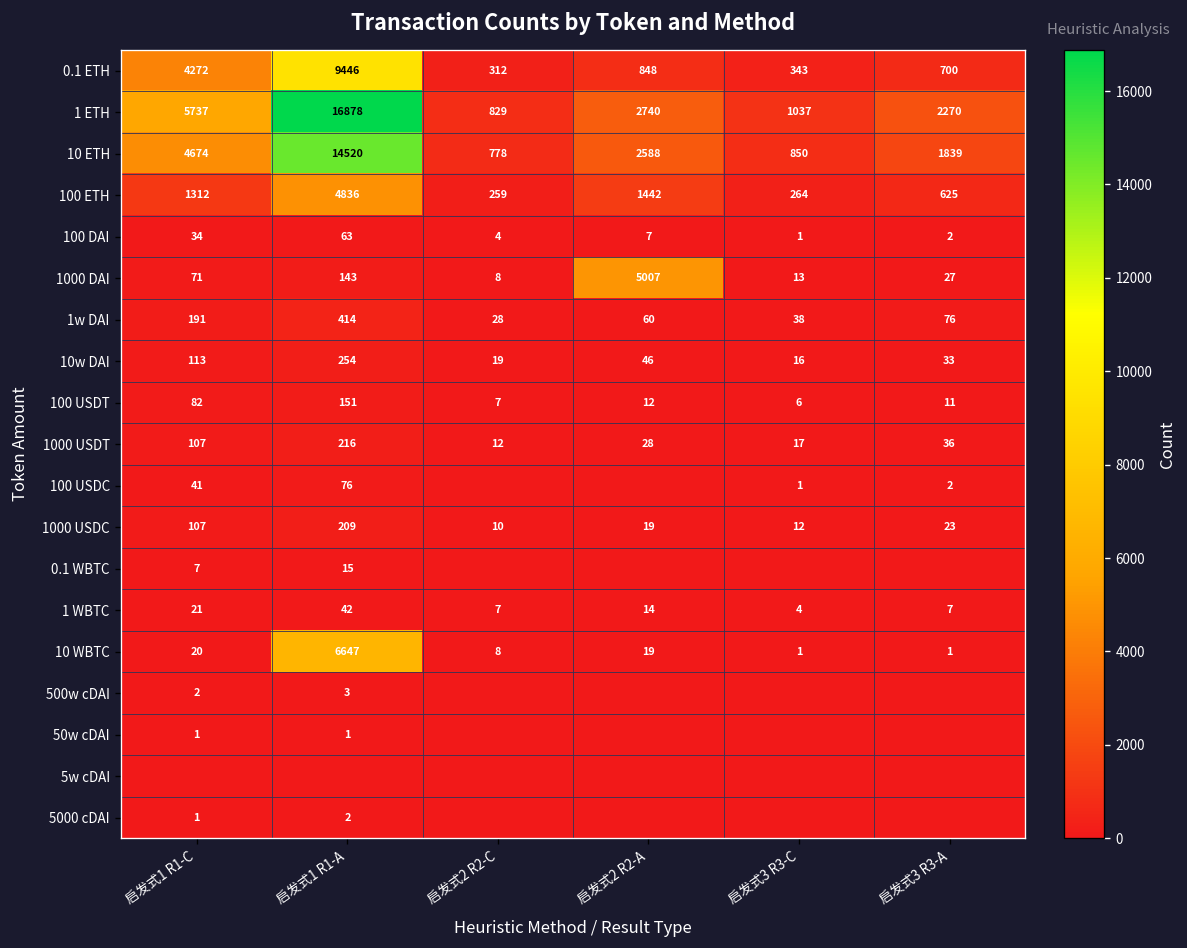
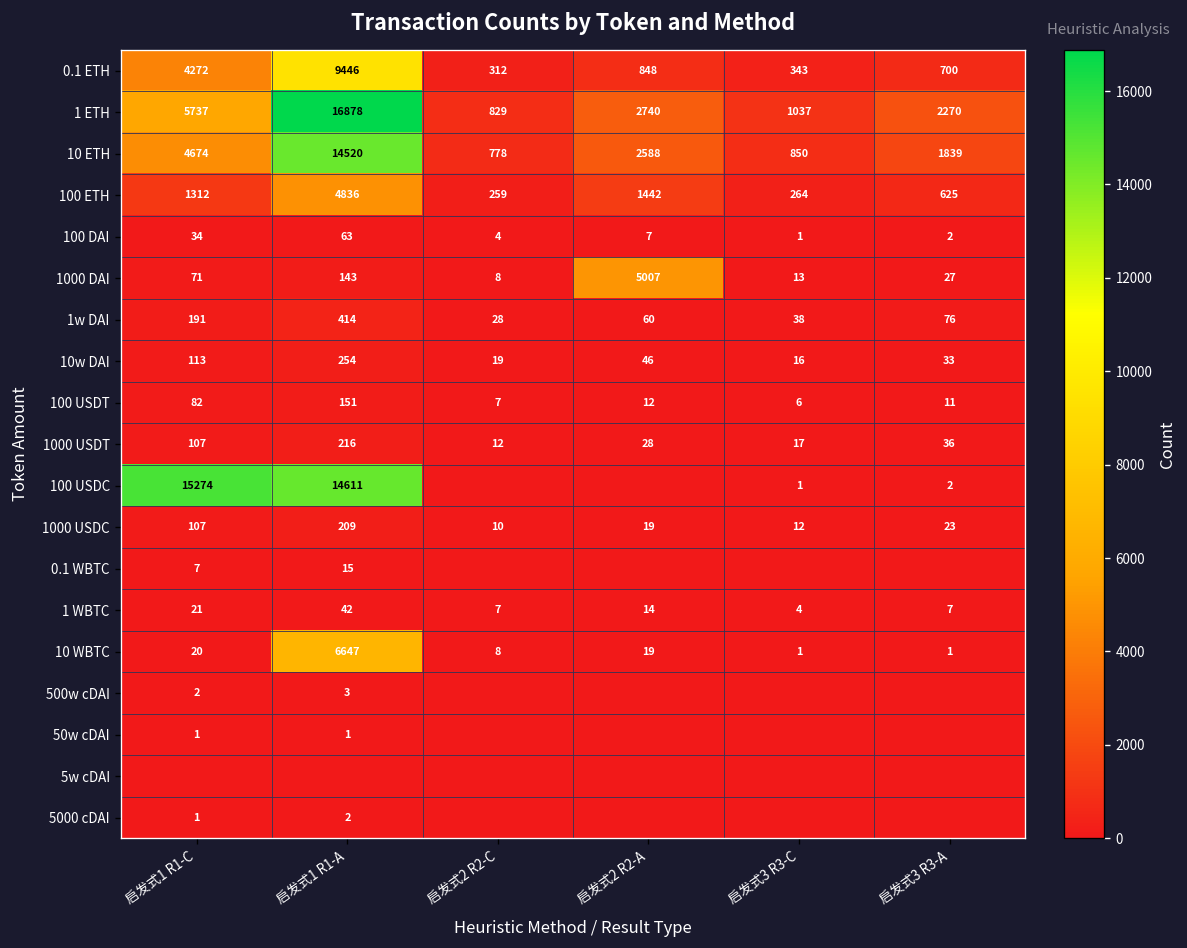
  {
    "0.1 ETH": {
      "启发式1 R1-C": 4272,
      "启发式1 R1-A": 9446,
      "启发式2 R2-C": 312,
      "启发式2 R2-A": 848,
      "启发式3 R3-C": 343,
      "启发式3 R3-A": 700
    },
    "1 ETH": {
      "启发式1 R1-C": 5737,
      "启发式1 R1-A": 16878,
      "启发式2 R2-C": 829,
      "启发式2 R2-A": 2740,
      "启发式3 R3-C": 1037,
      "启发式3 R3-A": 2270
    },
    "10 ETH": {
      "启发式1 R1-C": 4674,
      "启发式1 R1-A": 14520,
      "启发式2 R2-C": 778,
      "启发式2 R2-A": 2588,
      "启发式3 R3-C": 850,
      "启发式3 R3-A": 1839
    },
    "100 ETH": {
      "启发式1 R1-C": 1312,
      "启发式1 R1-A": 4836,
      "启发式2 R2-C": 259,
      "启发式2 R2-A": 1442,
      "启发式3 R3-C": 264,
      "启发式3 R3-A": 625
    },
    "100 DAI": {
      "启发式1 R1-C": 34,
      "启发式1 R1-A": 63,
      "启发式2 R2-C": 4,
      "启发式2 R2-A": 7,
      "启发式3 R3-C": 1,
      "启发式3 R3-A": 2
    },
    "1000 DAI": {
      "启发式1 R1-C": 71,
      "启发式1 R1-A": 143,
      "启发式2 R2-C": 8,
      "启发式2 R2-A": 5007,
      "启发式3 R3-C": 13,
      "启发式3 R3-A": 27
    },
    "1w DAI": {
      "启发式1 R1-C": 191,
      "启发式1 R1-A": 414,
      "启发式2 R2-C": 28,
      "启发式2 R2-A": 60,
      "启发式3 R3-C": 38,
      "启发式3 R3-A": 76
    },
    "10w DAI": {
      "启发式1 R1-C": 113,
      "启发式1 R1-A": 254,
      "启发式2 R2-C": 19,
      "启发式2 R2-A": 46,
      "启发式3 R3-C": 16,
      "启发式3 R3-A": 33
    },
    "100 USDT": {
      "启发式1 R1-C": 82,
      "启发式1 R1-A": 151,
      "启发式2 R2-C": 7,
      "启发式2 R2-A": 12,
      "启发式3 R3-C": 6,
      "启发式3 R3-A": 11
    },
    "1000 USDT": {
      "启发式1 R1-C": 107,
      "启发式1 R1-A": 216,
      "启发式2 R2-C": 12,
      "启发式2 R2-A": 28,
      "启发式3 R3-C": 17,
      "启发式3 R3-A": 36
    },
    "100 USDC": {
-     "启发式1 R1-C": 41,
-     "启发式1 R1-A": 76,
+     "启发式1 R1-C": 15274,
+     "启发式1 R1-A": 14611,
      "启发式3 R3-C": 1,
      "启发式3 R3-A": 2
    },
    "1000 USDC": {
      "启发式1 R1-C": 107,
      "启发式1 R1-A": 209,
      "启发式2 R2-C": 10,
      "启发式2 R2-A": 19,
      "启发式3 R3-C": 12,
      "启发式3 R3-A": 23
    },
    "0.1 WBTC": {
      "启发式1 R1-C": 7,
      "启发式1 R1-A": 15
    },
    "1 WBTC": {
      "启发式1 R1-C": 21,
      "启发式1 R1-A": 42,
      "启发式2 R2-C": 7,
      "启发式2 R2-A": 14,
      "启发式3 R3-C": 4,
      "启发式3 R3-A": 7
    },
    "10 WBTC": {
      "启发式1 R1-C": 20,
      "启发式1 R1-A": 6647,
      "启发式2 R2-C": 8,
      "启发式2 R2-A": 19,
      "启发式3 R3-C": 1,
      "启发式3 R3-A": 1
    },
    "500w cDAI": {
      "启发式1 R1-C": 2,
      "启发式1 R1-A": 3
    },
    "50w cDAI": {
      "启发式1 R1-C": 1,
      "启发式1 R1-A": 1
    },
    "5000 cDAI": {
      "启发式1 R1-C": 1,
      "启发式1 R1-A": 2
    }
  }
